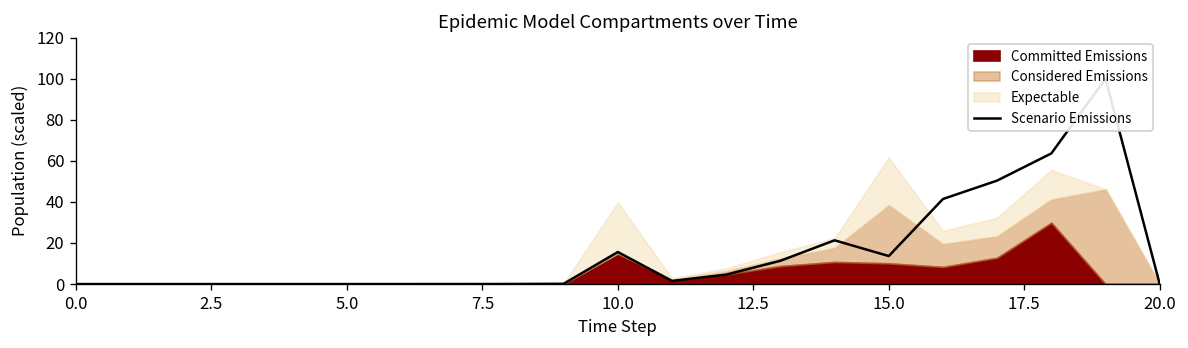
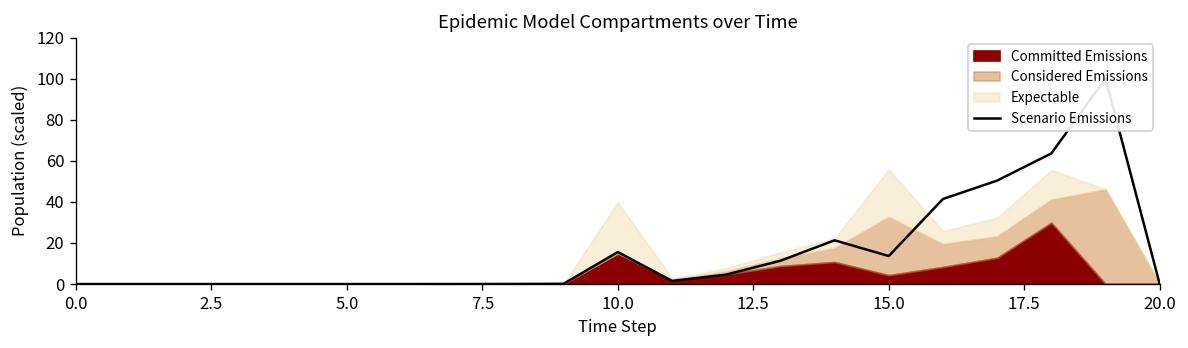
  {
    "Committed Emissions": {
-     "15.0": 10
+     "15.0": 4
    },
    "Scenario Emissions": {
      "15.0": 14
    },
    "Considered Emissions": {
      "15.0": 28
    },
    "Expectable": {
      "10.0": 25,
      "15.0": 23
    }
  }
